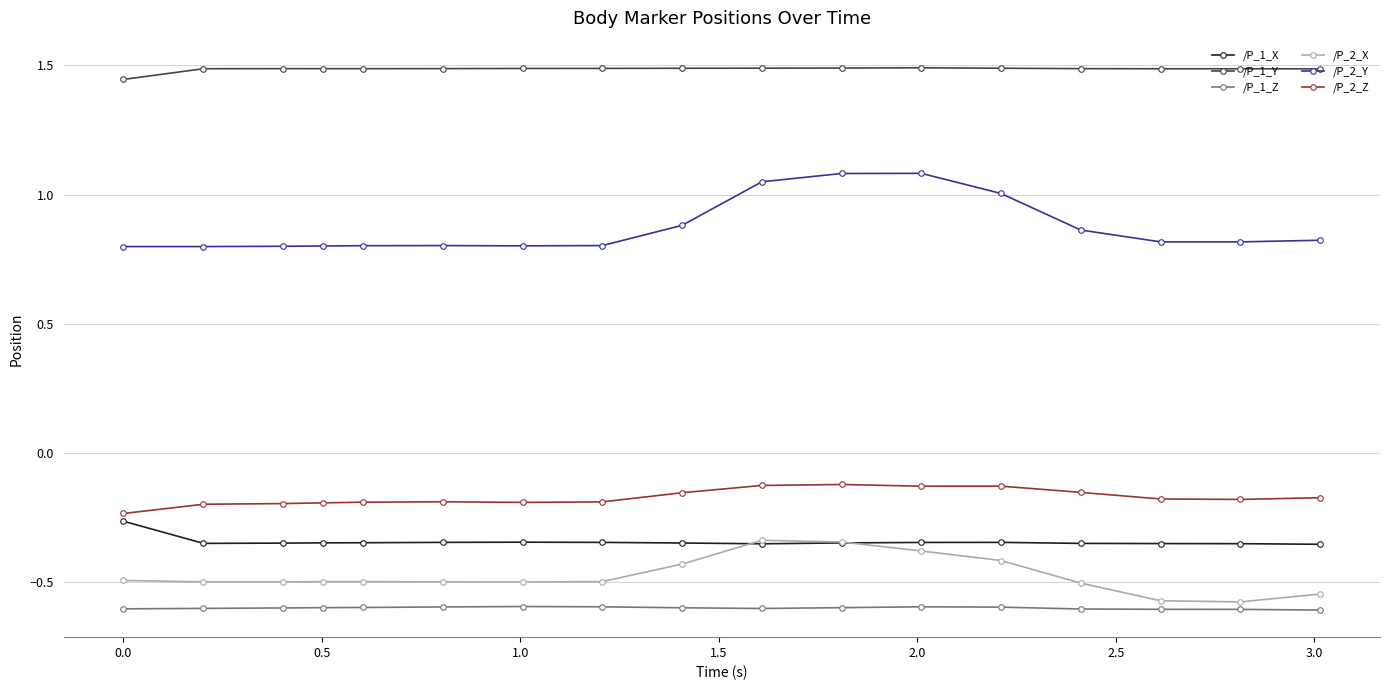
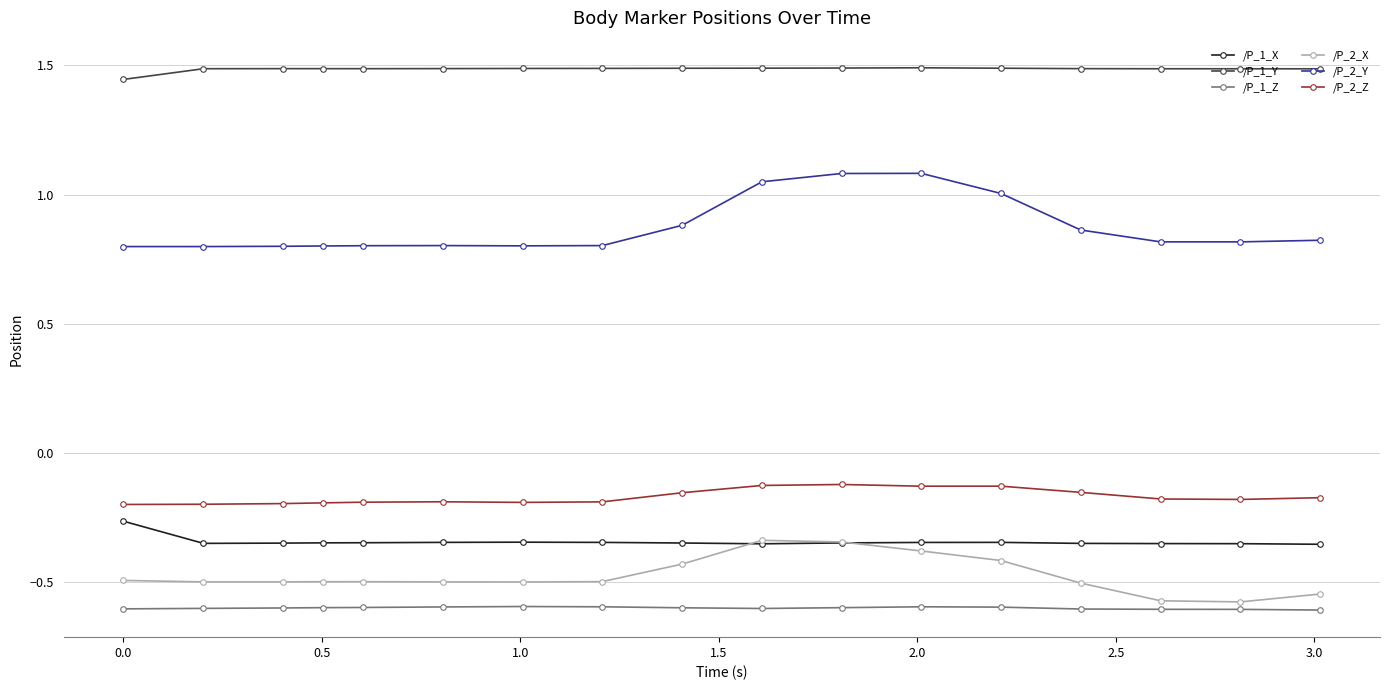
  {
    "/P_1_X": {
      "0.0": -0.26
    },
    "/P_1_Y": {
      "0.0": 1.45
    },
    "/P_1_Z": {
      "0.0": -0.60
    },
    "/P_2_X": {
      "0.0": -0.49
    },
    "/P_2_Y": {
      "0.0": 0.80
    },
    "/P_2_Z": {
-     "0.0": -0.23
+     "0.0": -0.20
    }
  }
